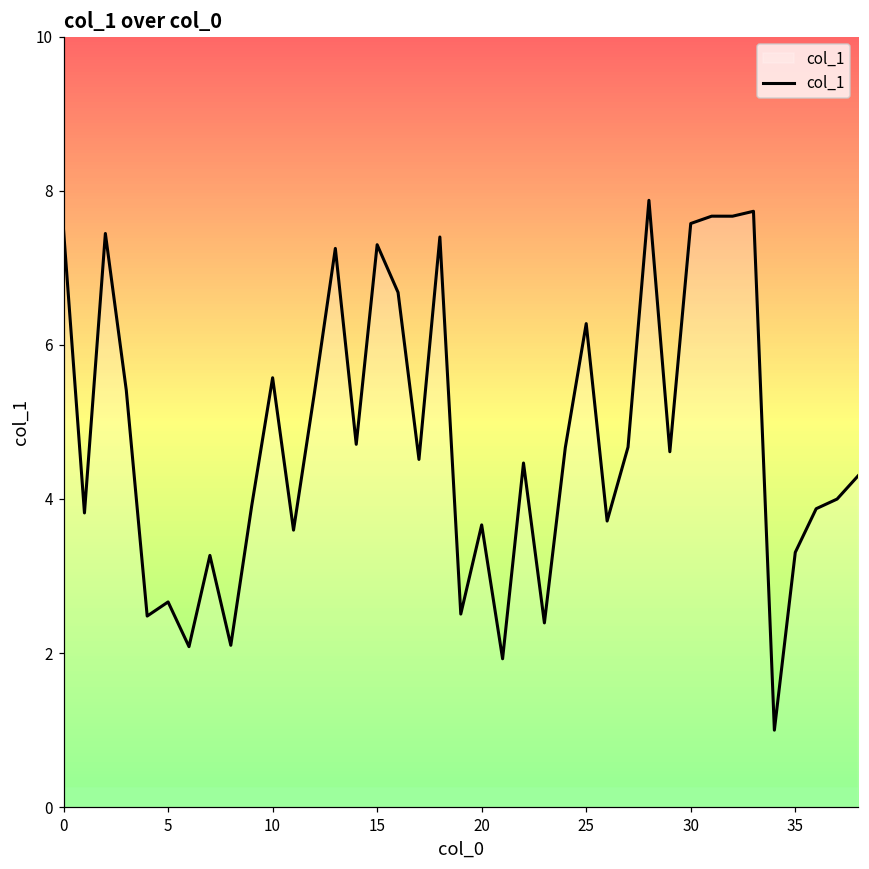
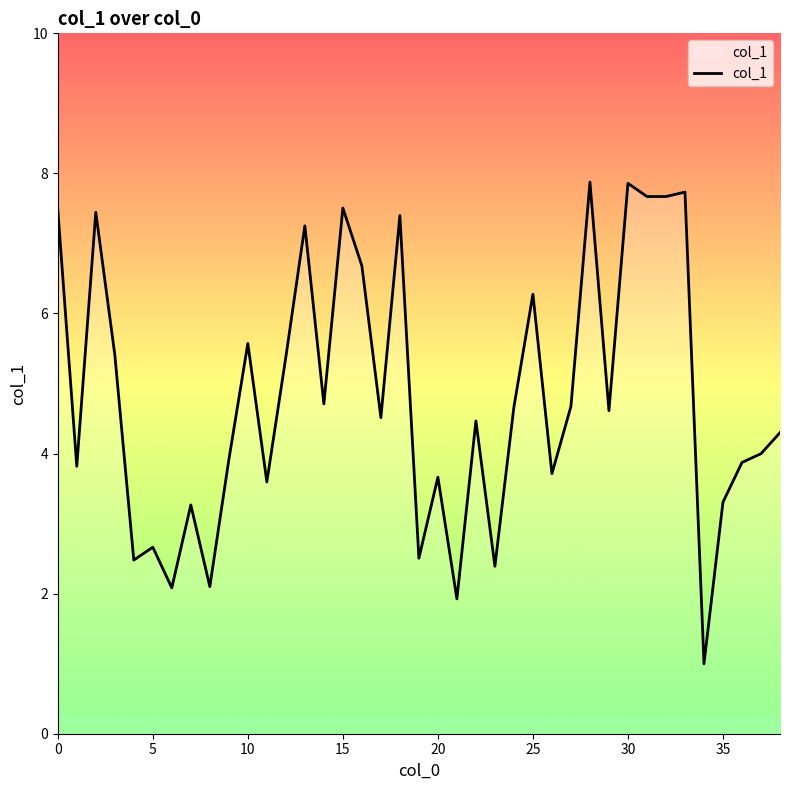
  {
    "0": 7.5,
    "5": 2.7,
    "10": 5.6,
-   "15": 7.3,
+   "15": 7.5,
    "20": 3.7,
    "25": 6.3,
-   "30": 7.6,
+   "30": 7.9,
    "35": 3.3
  }
